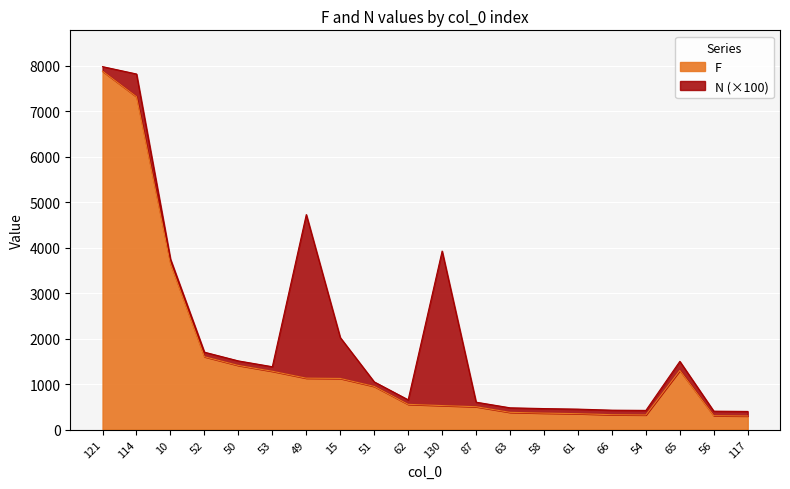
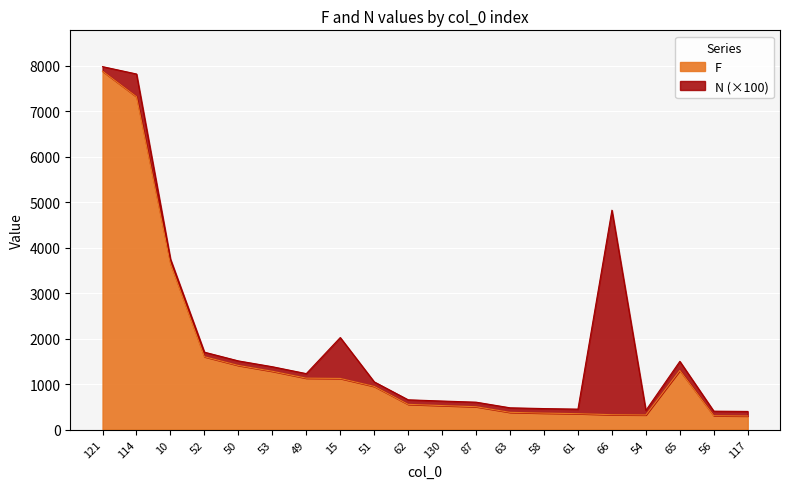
  {
    "F": {
      "121": 7900,
      "114": 7300,
      "10": 3700,
      "52": 1600,
      "50": 1400,
      "53": 1300,
      "49": 1100,
      "15": 1100,
      "51": 1000,
      "62": 600,
      "130": 500,
      "87": 500,
      "63": 400,
      "58": 400,
      "61": 400,
      "66": 300,
      "54": 300,
      "65": 1300,
      "56": 300,
      "117": 300
    },
    "N (×100)": {
      "121": 100,
      "114": 500,
      "10": 100,
      "52": 100,
      "50": 100,
      "53": 100,
-     "49": 3600,
+     "49": 100,
      "15": 900,
      "51": 100,
      "62": 100,
-     "130": 3400,
+     "130": 100,
      "87": 100,
      "63": 100,
      "58": 100,
      "61": 100,
-     "66": 100,
+     "66": 4500,
      "54": 100,
      "65": 200,
      "56": 100,
      "117": 100
    }
  }
